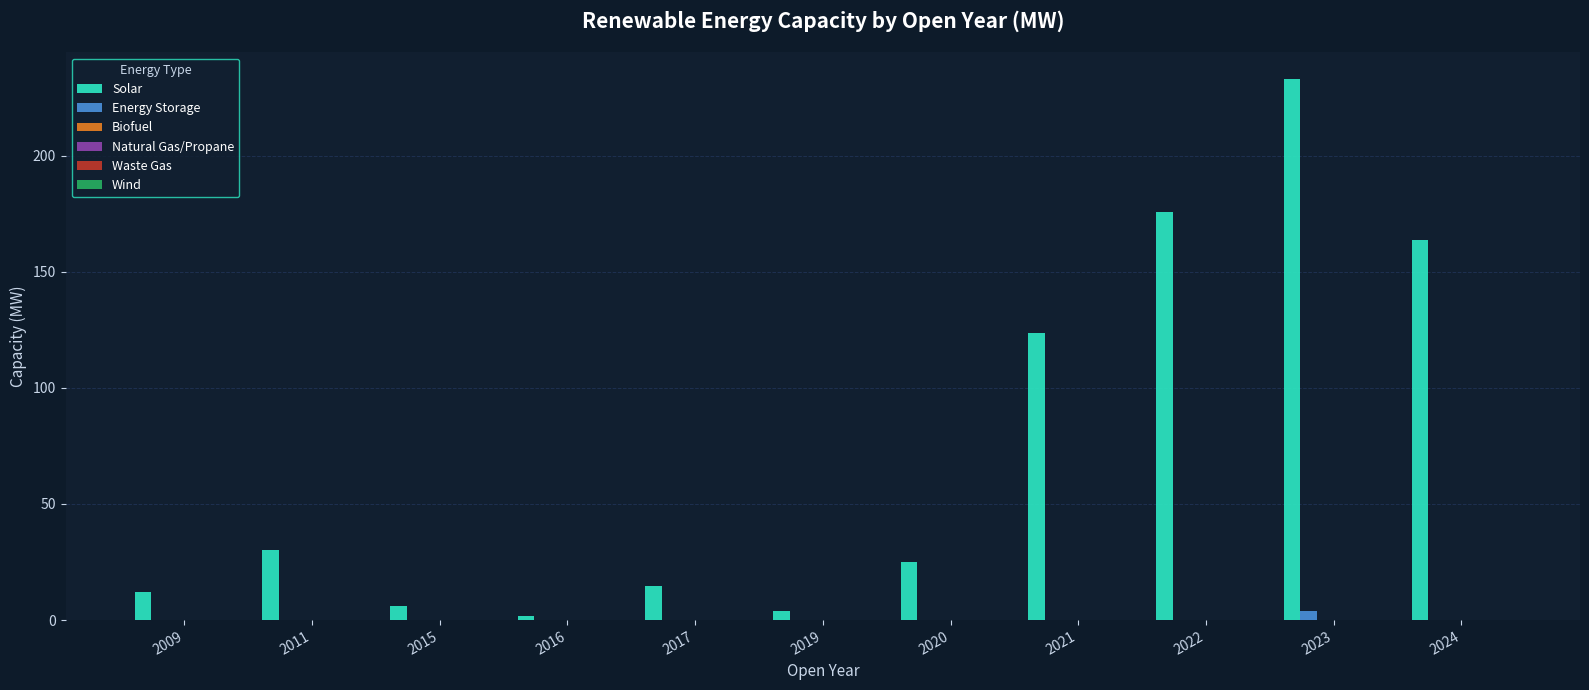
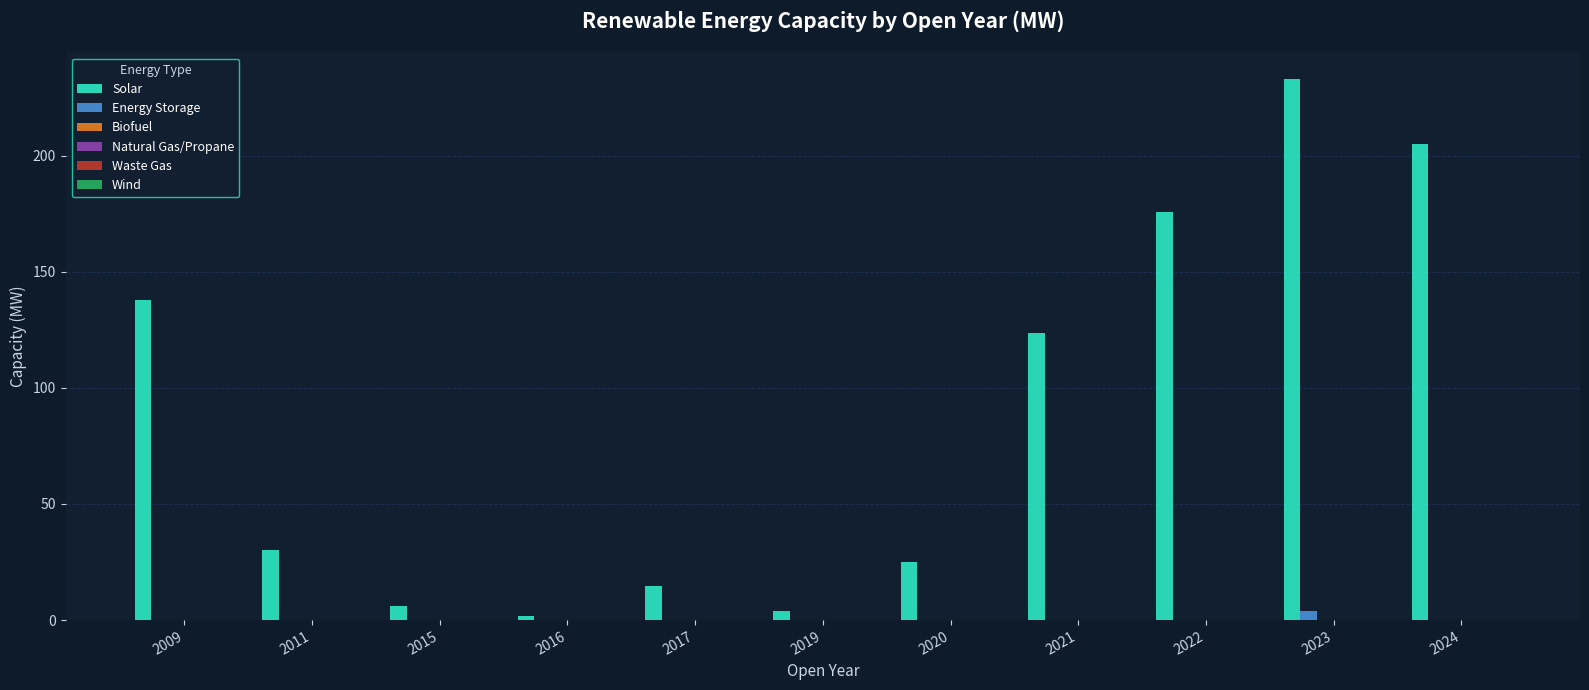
  {
    "Solar": {
-     "2009": 12,
+     "2009": 138,
      "2011": 30,
      "2015": 6,
      "2016": 2,
      "2017": 15,
      "2019": 4,
      "2020": 25,
      "2021": 124,
      "2022": 176,
      "2023": 233,
-     "2024": 164
+     "2024": 205
    },
    "Energy Storage": {
      "2009": 0,
      "2011": 0,
      "2015": 0,
      "2016": 0,
      "2017": 0,
      "2019": 0,
      "2020": 0,
      "2021": 0,
      "2022": 0,
      "2023": 4,
      "2024": 0
    },
    "Biofuel": {
      "2009": 0,
      "2011": 0,
      "2015": 0,
      "2016": 0,
      "2017": 0,
      "2019": 0,
      "2020": 0,
      "2021": 0,
      "2022": 0,
      "2023": 0,
      "2024": 0
    },
    "Natural Gas/Propane": {
      "2009": 0,
      "2011": 0,
      "2015": 0,
      "2016": 0,
      "2017": 0,
      "2019": 0,
      "2020": 0,
      "2021": 0,
      "2022": 0,
      "2023": 0,
      "2024": 0
    },
    "Waste Gas": {
      "2009": 0,
      "2011": 0,
      "2015": 0,
      "2016": 0,
      "2017": 0,
      "2019": 0,
      "2020": 0,
      "2021": 0,
      "2022": 0,
      "2023": 0,
      "2024": 0
    },
    "Wind": {
      "2009": 0,
      "2011": 0,
      "2015": 0,
      "2016": 0,
      "2017": 0,
      "2019": 0,
      "2020": 0,
      "2021": 0,
      "2022": 0,
      "2023": 0,
      "2024": 0
    }
  }
